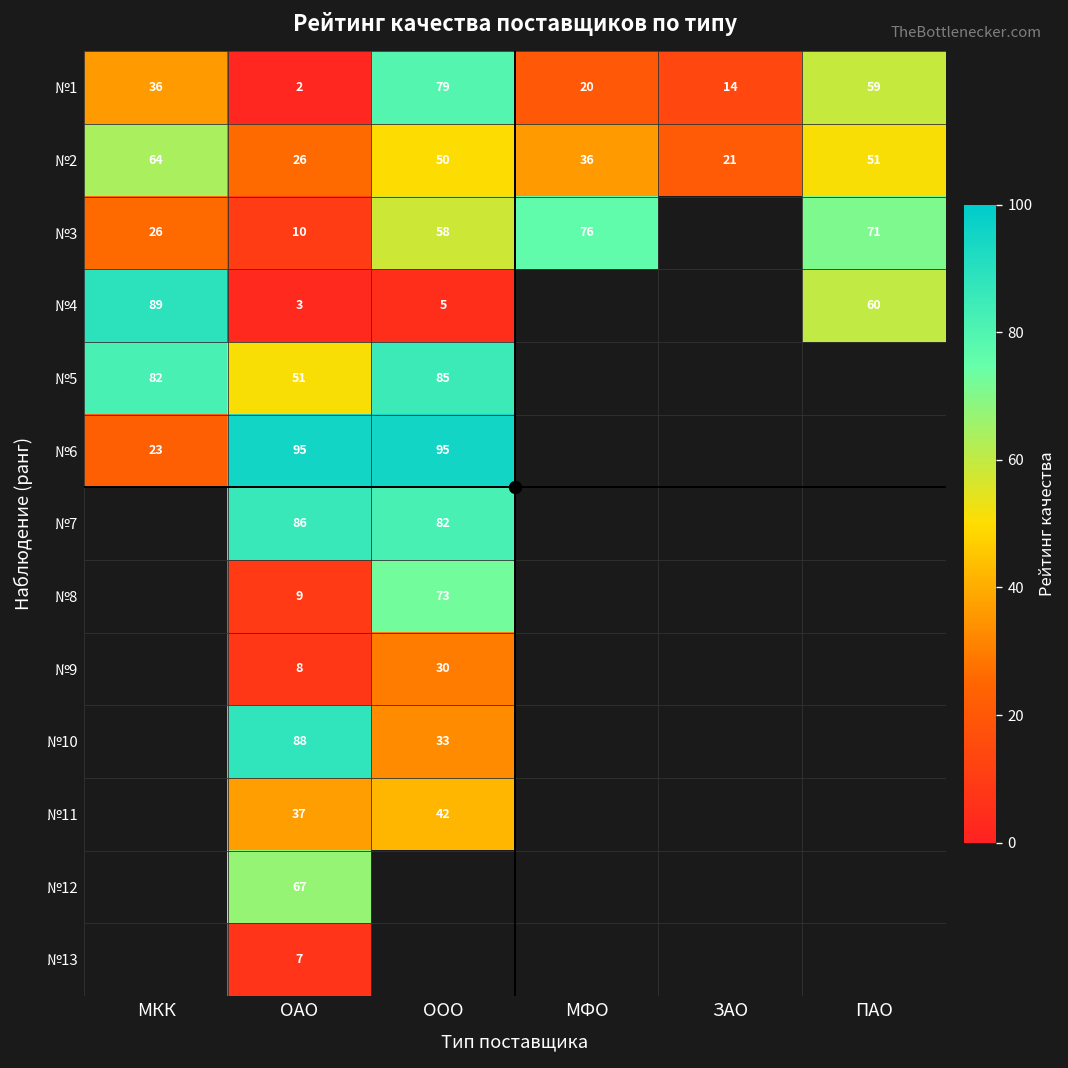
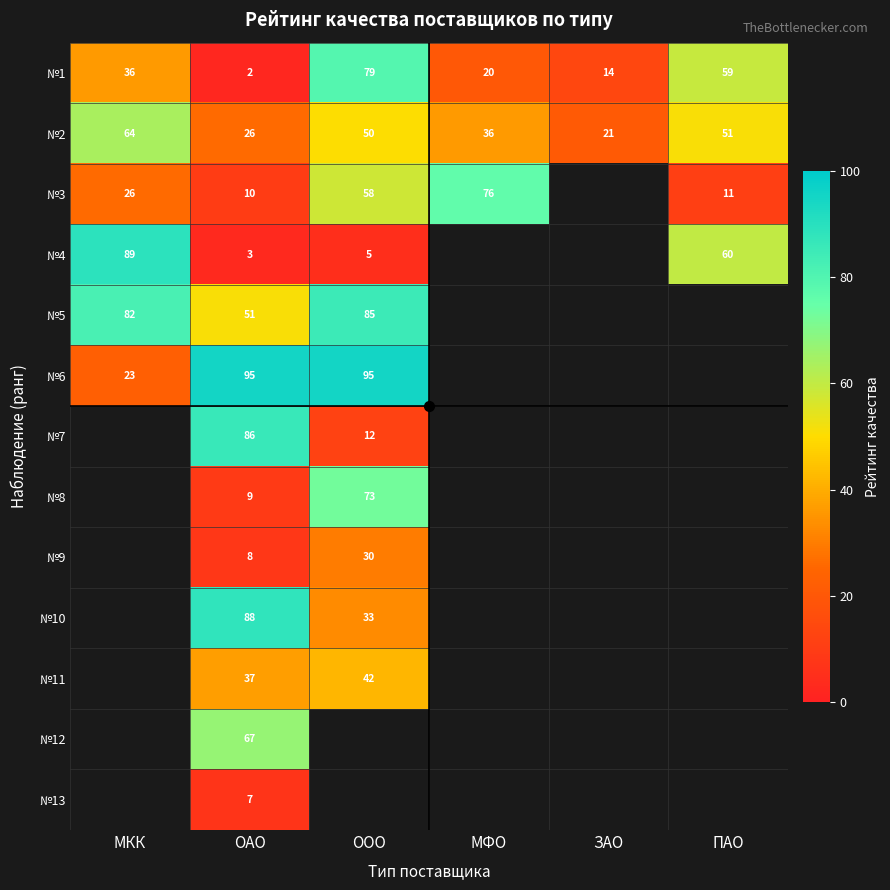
  {
    "№1": {
      "МКК": 36,
      "ОАО": 2,
      "ООО": 79,
      "МФО": 20,
      "ЗАО": 14,
      "ПАО": 59
    },
    "№2": {
      "МКК": 64,
      "ОАО": 26,
      "ООО": 50,
      "МФО": 36,
      "ЗАО": 21,
      "ПАО": 51
    },
    "№3": {
      "МКК": 26,
      "ОАО": 10,
      "ООО": 58,
      "МФО": 76,
-     "ПАО": 71
+     "ПАО": 11
    },
    "№4": {
      "МКК": 89,
      "ОАО": 3,
      "ООО": 5,
      "ПАО": 60
    },
    "№5": {
      "МКК": 82,
      "ОАО": 51,
      "ООО": 85
    },
    "№6": {
      "МКК": 23,
      "ОАО": 95,
      "ООО": 95
    },
    "№7": {
      "ОАО": 86,
-     "ООО": 82
+     "ООО": 12
    },
    "№8": {
      "ОАО": 9,
      "ООО": 73
    },
    "№9": {
      "ОАО": 8,
      "ООО": 30
    },
    "№10": {
      "ОАО": 88,
      "ООО": 33
    },
    "№11": {
      "ОАО": 37,
      "ООО": 42
    },
    "№12": {
      "ОАО": 67
    },
    "№13": {
      "ОАО": 7
    }
  }
